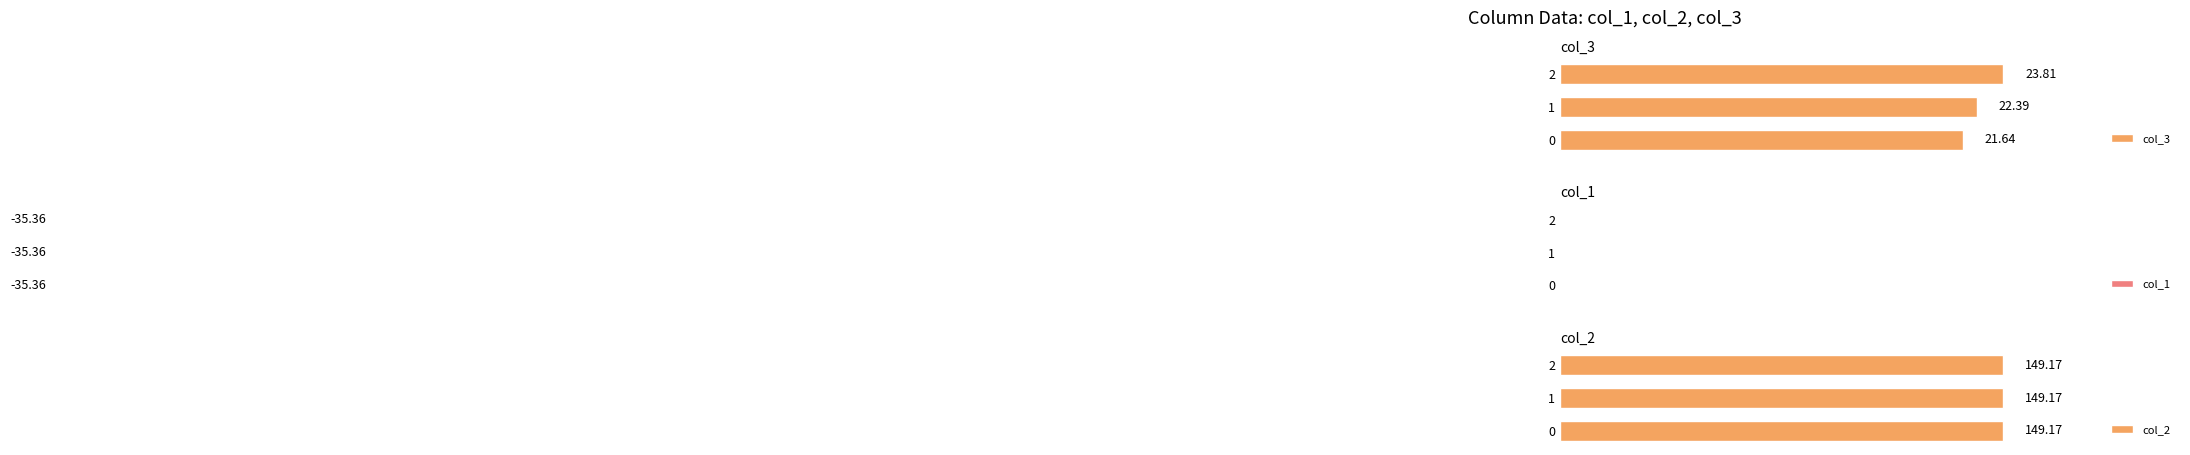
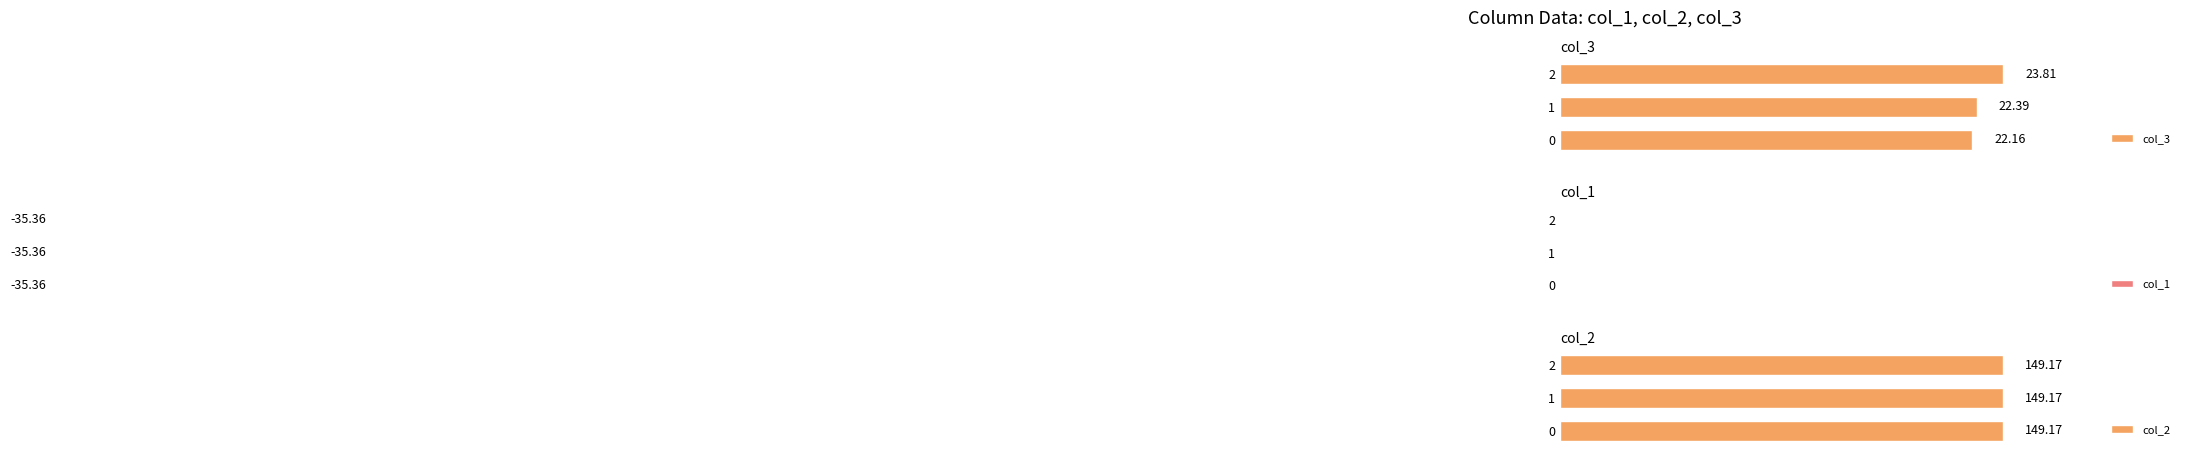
  {
    "col_3": {
      "2": 23.81,
      "1": 22.39,
-     "0": 21.64
+     "0": 22.16
    },
    "col_2": {
      "2": 149.17,
      "1": 149.17,
      "0": 149.17
    }
  }
